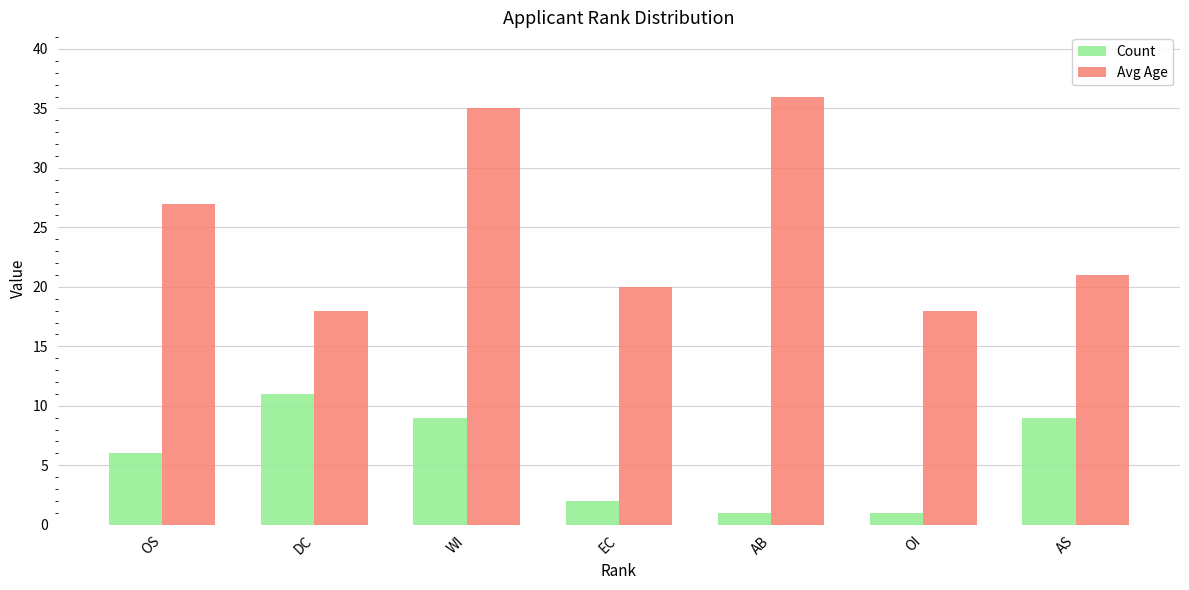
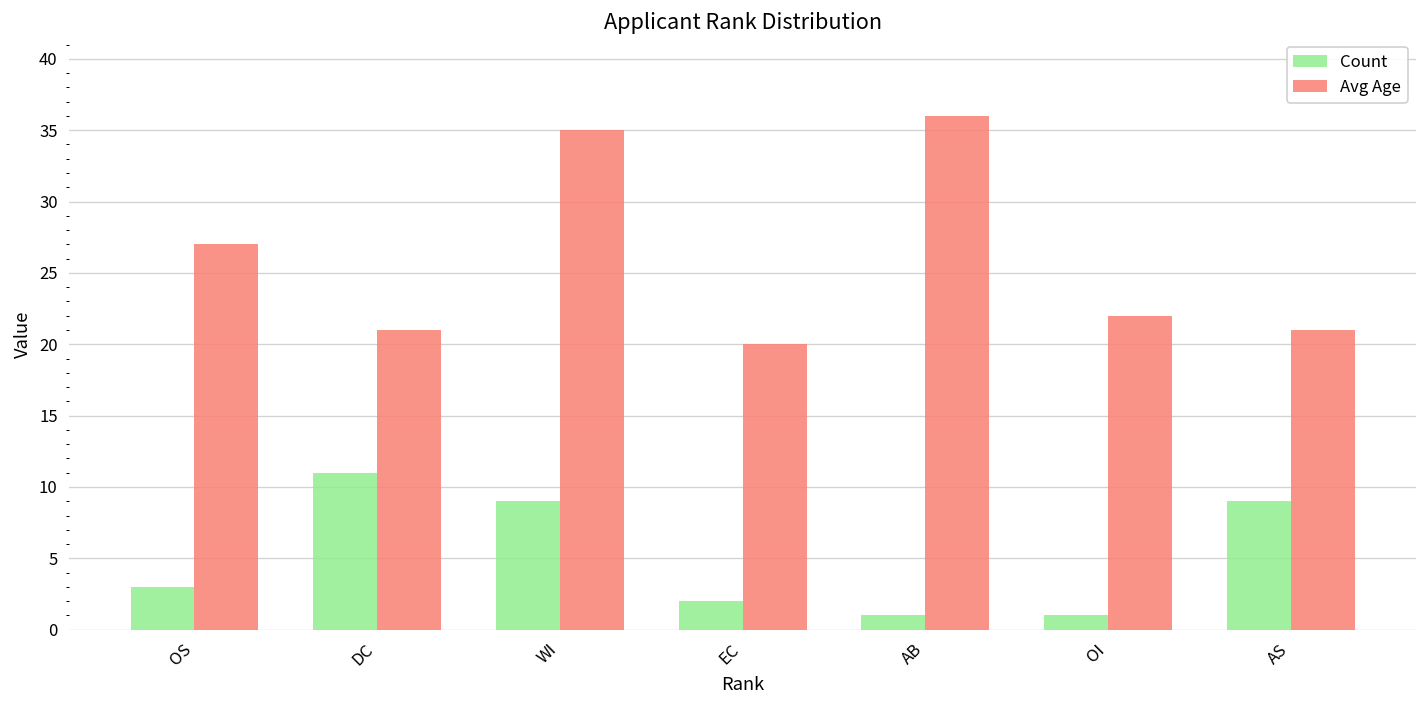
  {
    "Count": {
-     "OS": 6,
+     "OS": 3,
      "DC": 11,
      "WI": 9,
      "EC": 2,
      "AB": 1,
      "OI": 1,
      "AS": 9
    },
    "Avg Age": {
      "OS": 27,
-     "DC": 18,
+     "DC": 21,
      "WI": 35,
      "EC": 20,
      "AB": 36,
-     "OI": 18,
+     "OI": 22,
      "AS": 21
    }
  }
